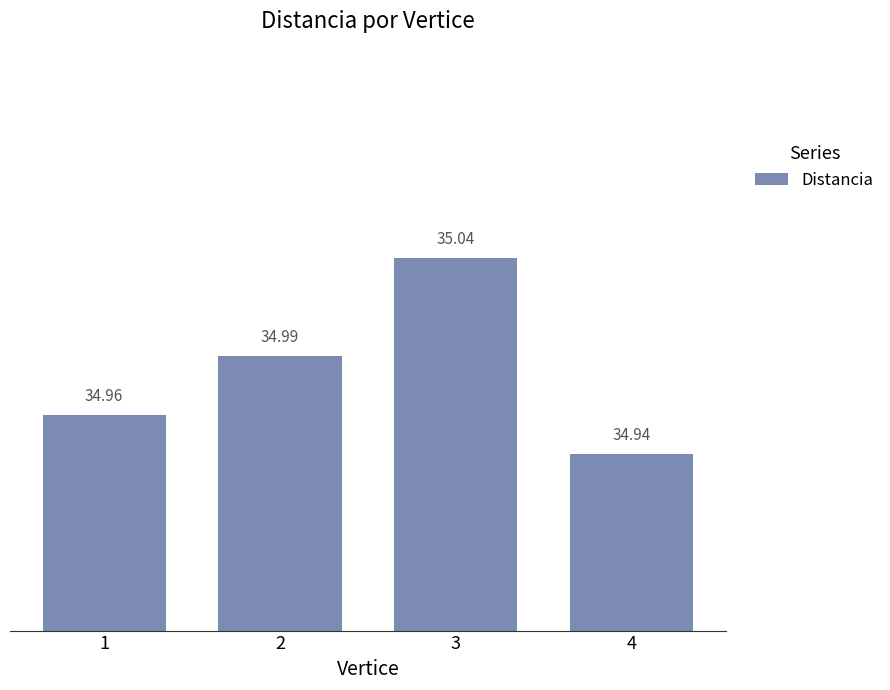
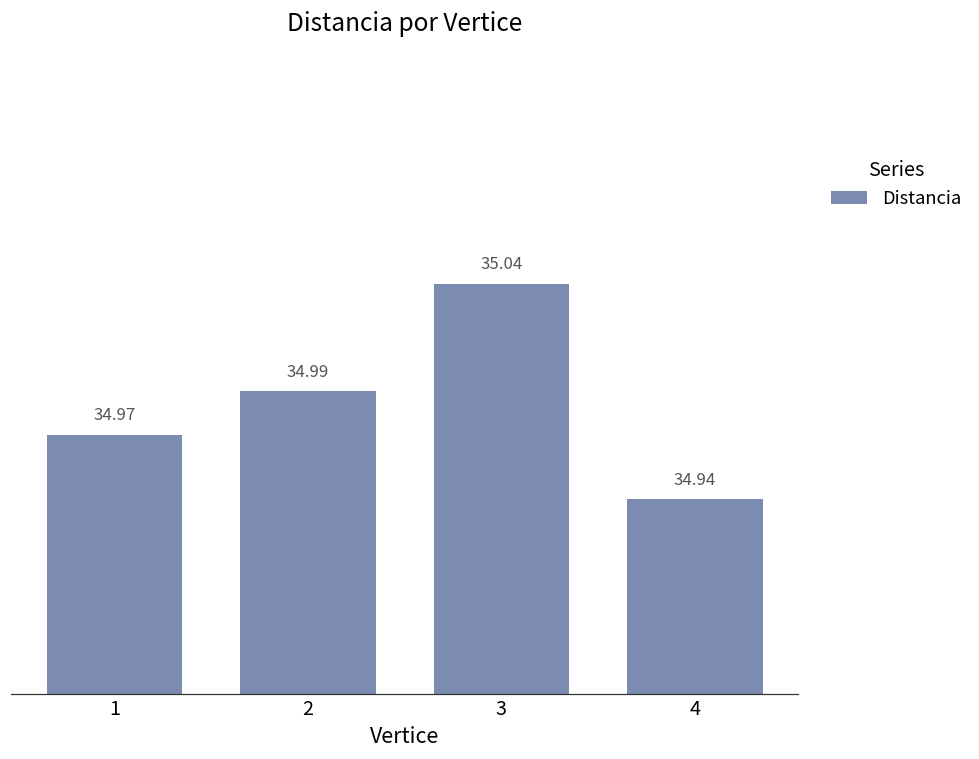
  {
-   "1": 34.96,
+   "1": 34.97,
    "2": 34.99,
    "3": 35.04,
    "4": 34.94
  }
